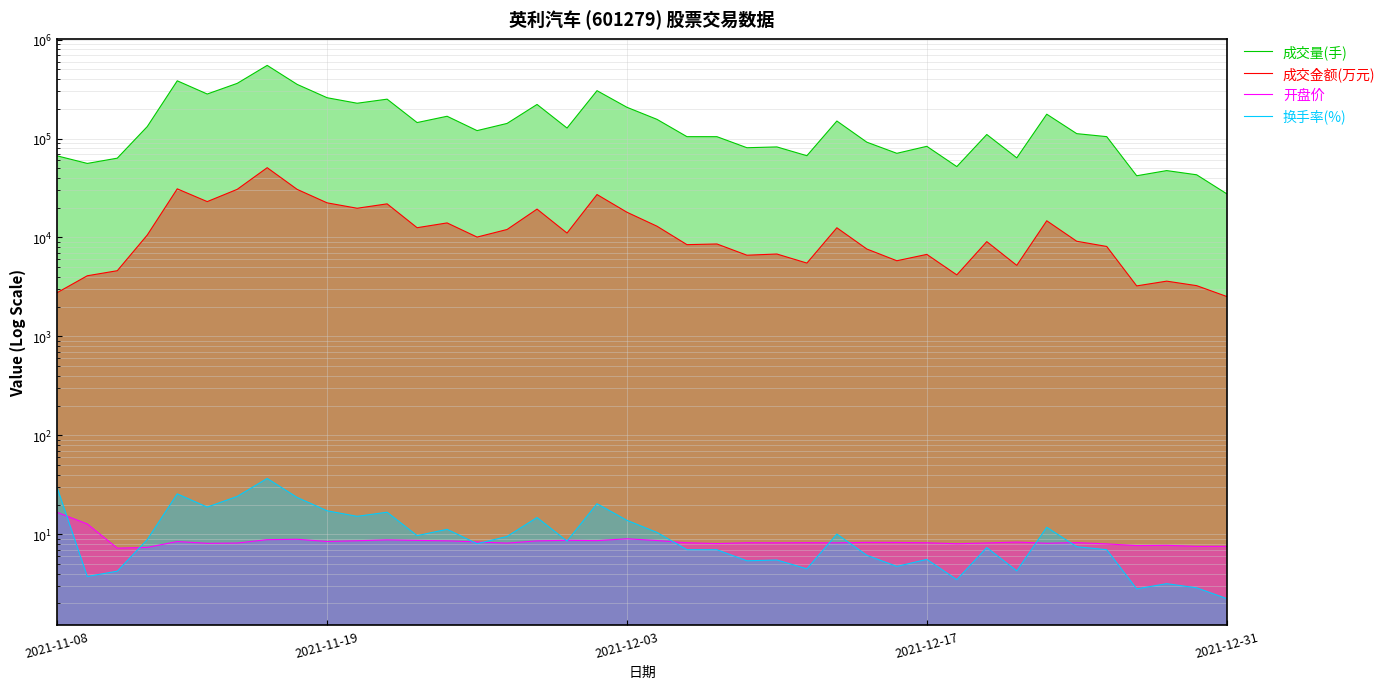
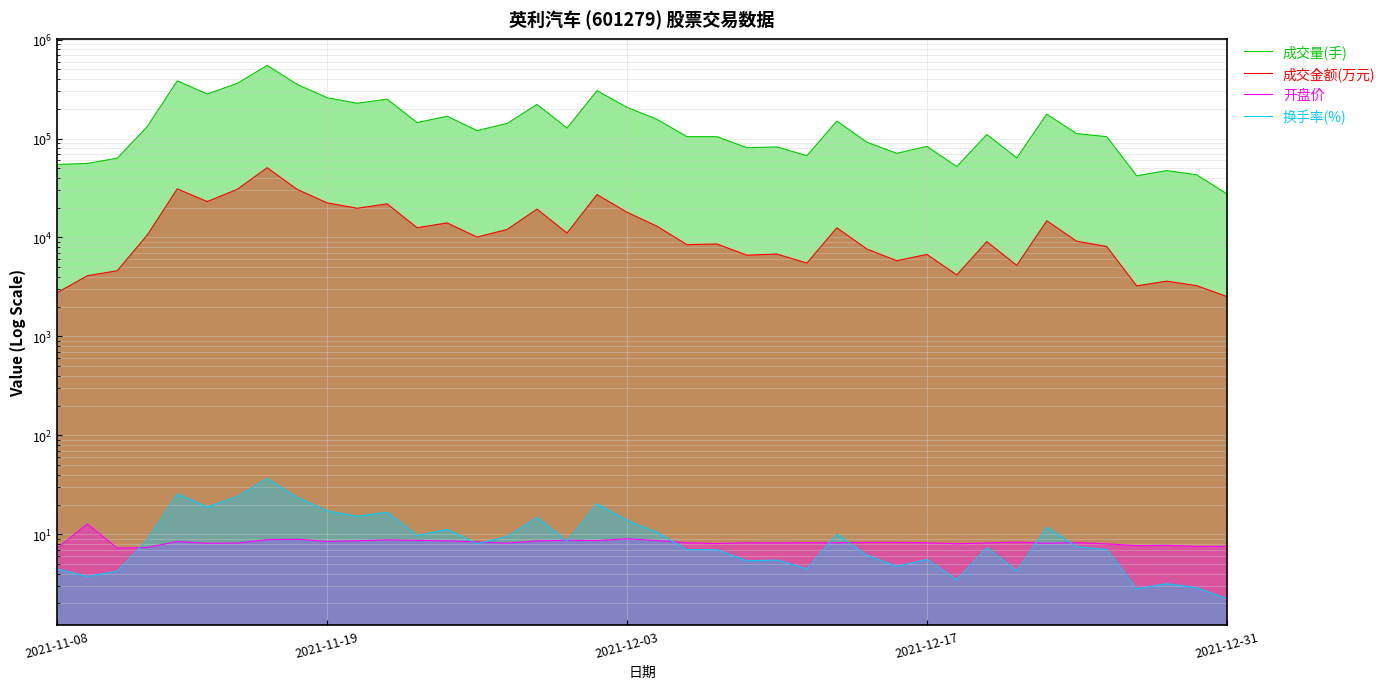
  {
    "成交量(手)": {
-     "2021-11-08": 70000,
+     "2021-11-08": 50000,
      "2021-12-31": 28000
    },
    "成交金额(万元)": {
      "2021-11-08": 2800,
      "2021-12-31": 2500
    },
    "开盘价": {
-     "2021-11-08": 17,
+     "2021-11-08": 7,
      "2021-12-31": 8
    },
    "换手率(%)": {
-     "2021-11-08": 29,
+     "2021-11-08": 4,
      "2021-12-31": 2.2
    }
  }
